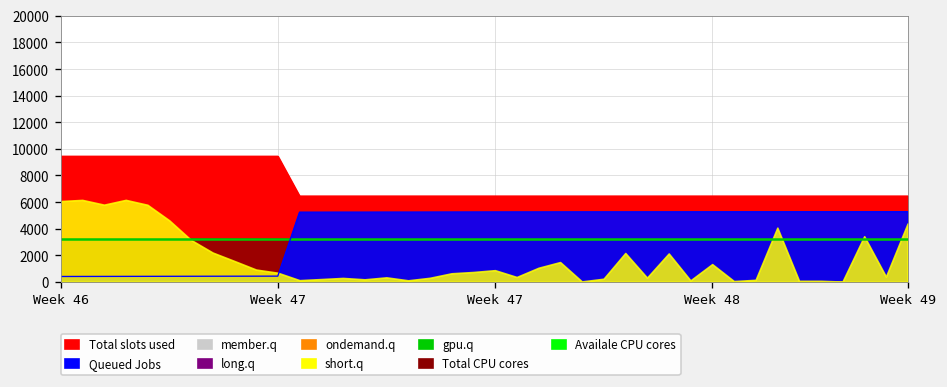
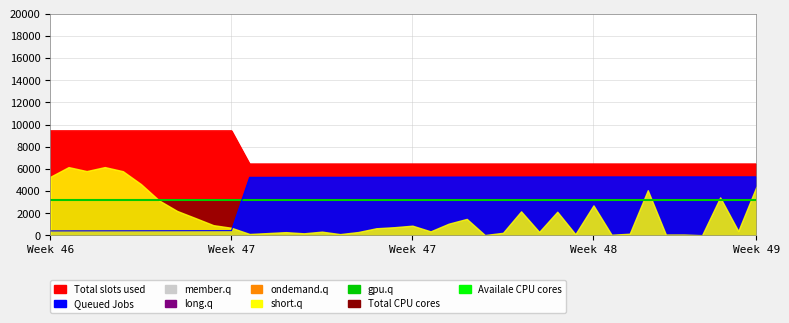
  {
    "Total slots used": {
      "Week 46": 9500,
      "Week 48": 6500,
      "Week 49": 6500
    },
    "Total CPU cores": {
      "Week 46": 3200,
      "Week 48": 3200,
      "Week 49": 3200
    },
    "Queued Jobs": {
      "Week 46": 400,
      "Week 48": 5300,
      "Week 49": 5300
    },
    "short.q": {
-     "Week 46": 6100,
-     "Week 48": 1300,
+     "Week 46": 5300,
+     "Week 48": 2700,
      "Week 49": 4400
    }
  }
